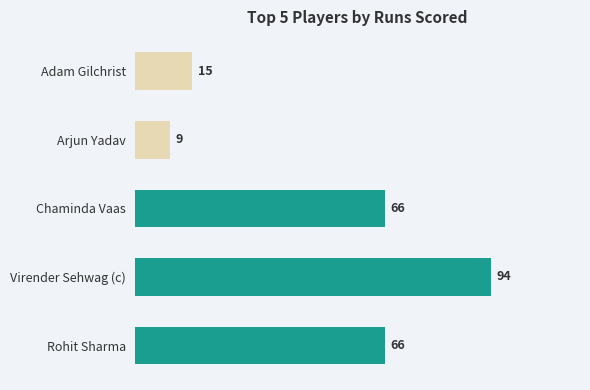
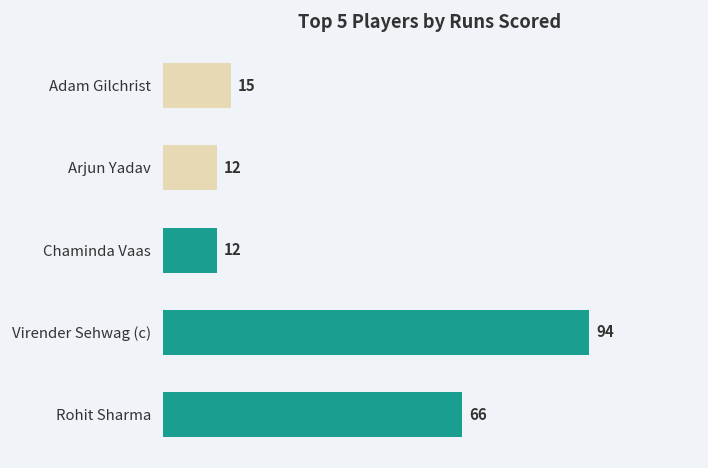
  {
    "Adam Gilchrist": 15,
-   "Arjun Yadav": 9,
-   "Chaminda Vaas": 66,
+   "Arjun Yadav": 12,
+   "Chaminda Vaas": 12,
    "Virender Sehwag (c)": 94,
    "Rohit Sharma": 66
  }
